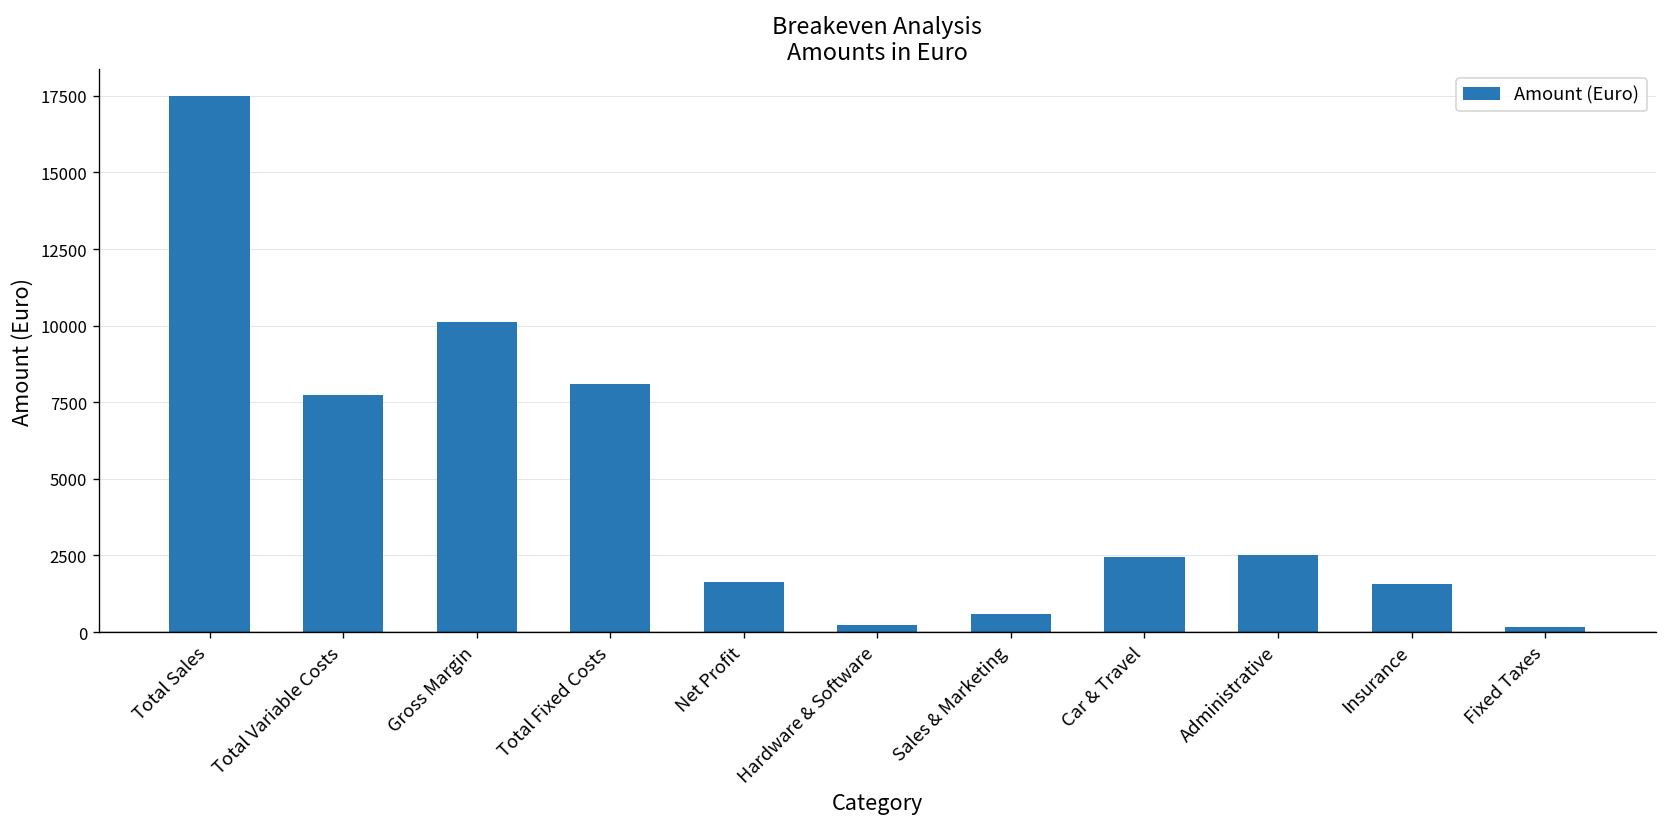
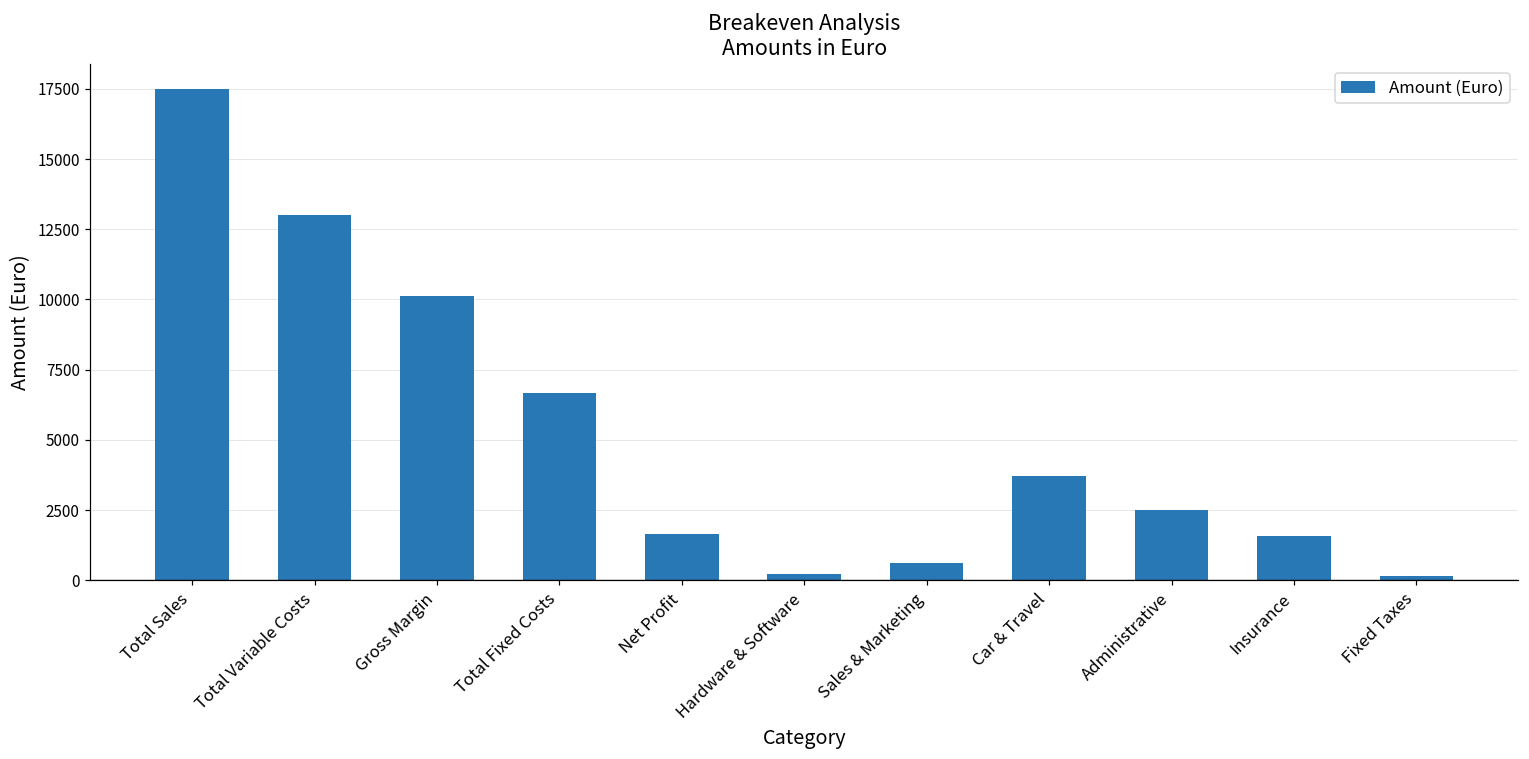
  {
    "Total Sales": 17500,
-   "Total Variable Costs": 7700,
+   "Total Variable Costs": 13000,
    "Gross Margin": 10100,
-   "Total Fixed Costs": 8100,
+   "Total Fixed Costs": 6700,
    "Net Profit": 1700,
    "Hardware & Software": 200,
    "Sales & Marketing": 600,
-   "Car & Travel": 2400,
+   "Car & Travel": 3700,
    "Administrative": 2500,
    "Insurance": 1600,
    "Fixed Taxes": 200
  }
